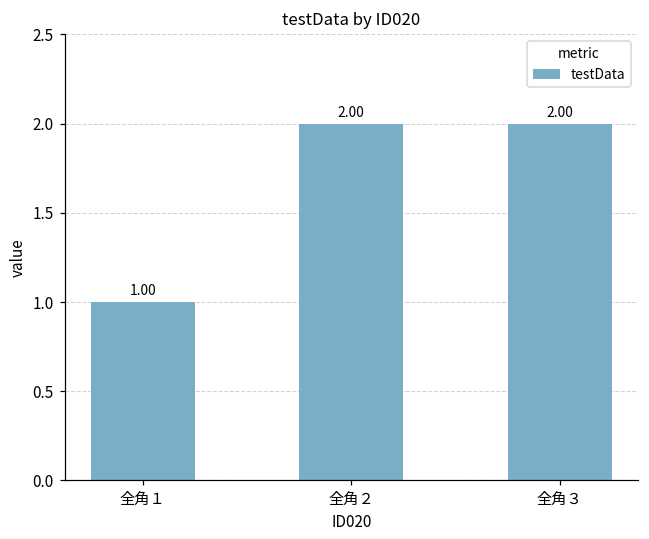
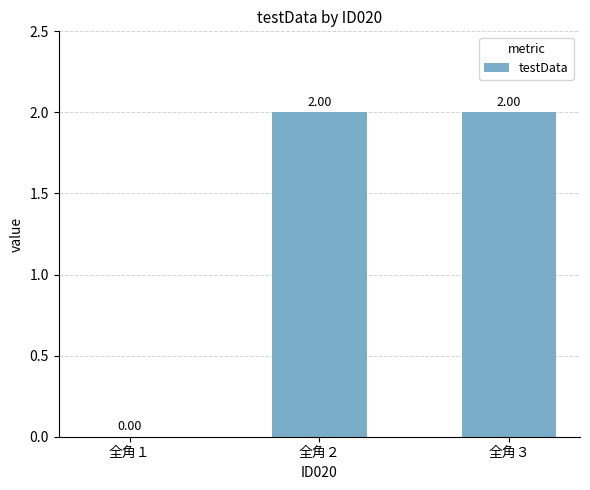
  {
-   "全角１": 1.00,
+   "全角１": 0.00,
    "全角２": 2.00,
    "全角３": 2.00
  }
